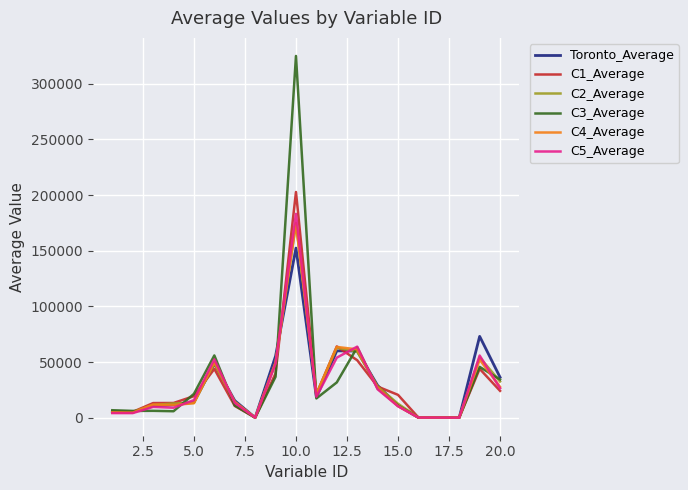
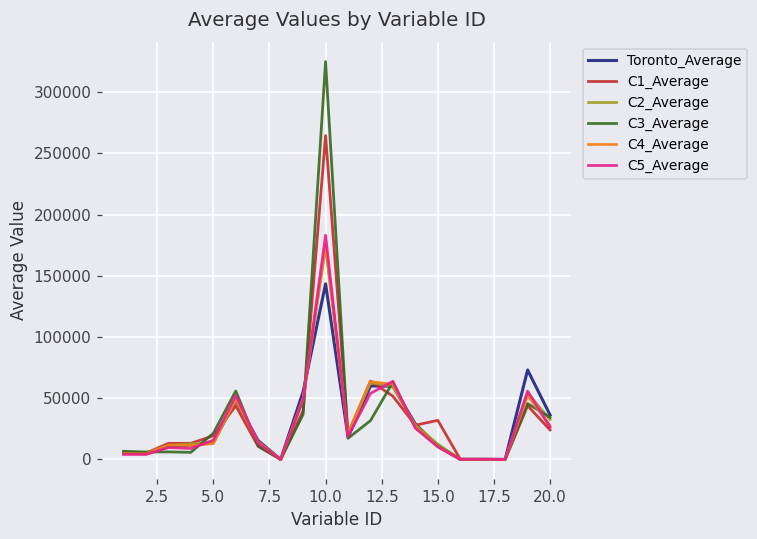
  {
    "Toronto_Average": {
-     "10.0": 152000
+     "10.0": 143000
    },
    "C1_Average": {
-     "10.0": 203000,
-     "15.0": 20000,
+     "10.0": 265000,
+     "15.0": 32000,
      "20.0": 24000
    },
    "C3_Average": {
      "10.0": 325000
    },
    "C5_Average": {
      "10.0": 183000
    }
  }
